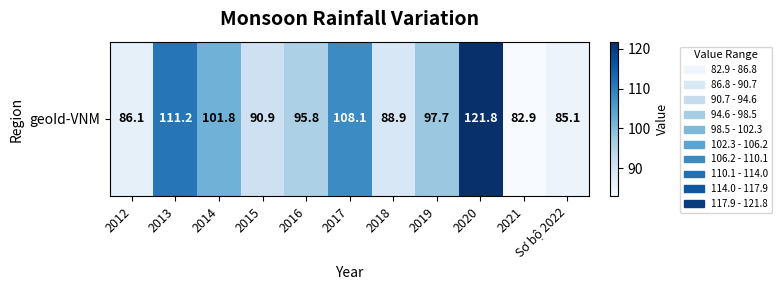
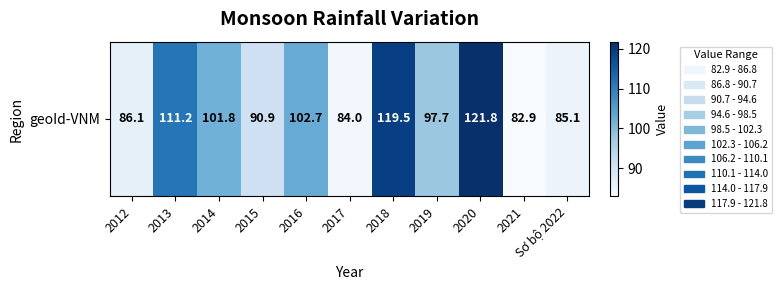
  {
    "geoId-VNM": {
      "2012": 86.1,
      "2013": 111.2,
      "2014": 101.8,
      "2015": 90.9,
-     "2016": 95.8,
-     "2017": 108.1,
-     "2018": 88.9,
+     "2016": 102.7,
+     "2017": 84.0,
+     "2018": 119.5,
      "2019": 97.7,
      "2020": 121.8,
      "2021": 82.9,
      "Sơ bộ 2022": 85.1
    }
  }
